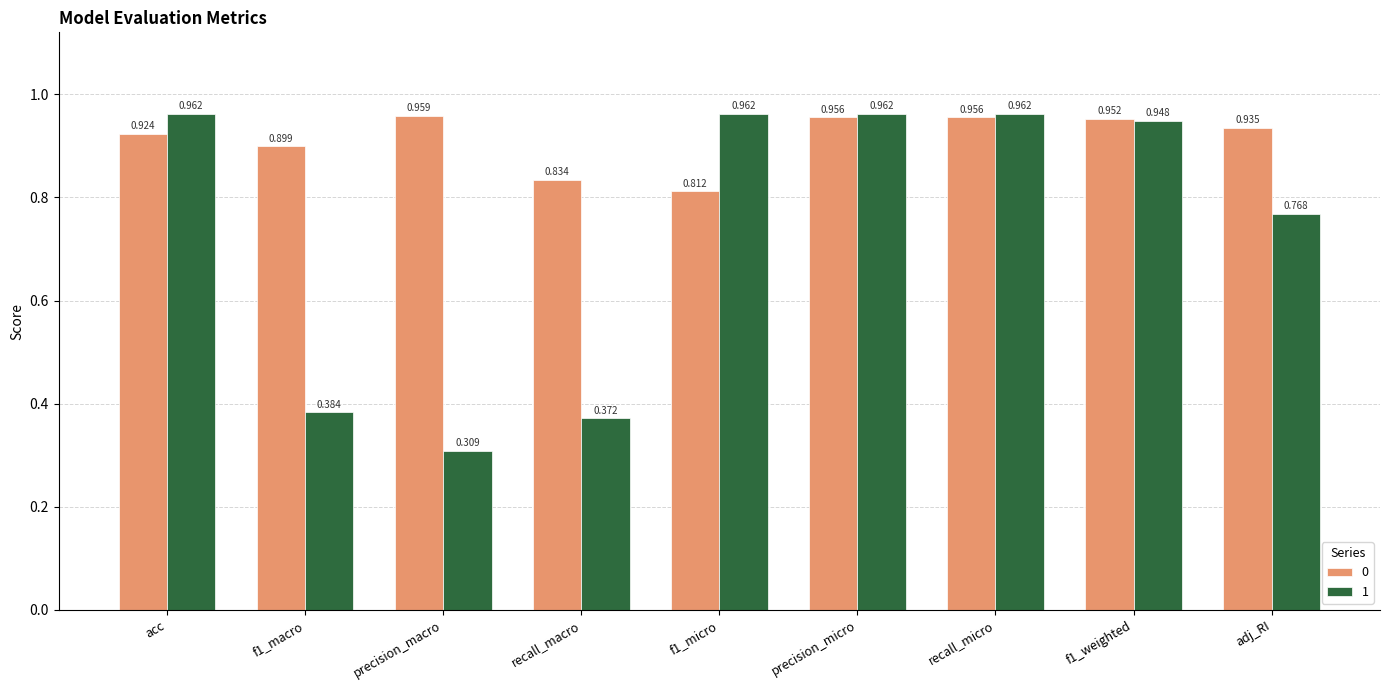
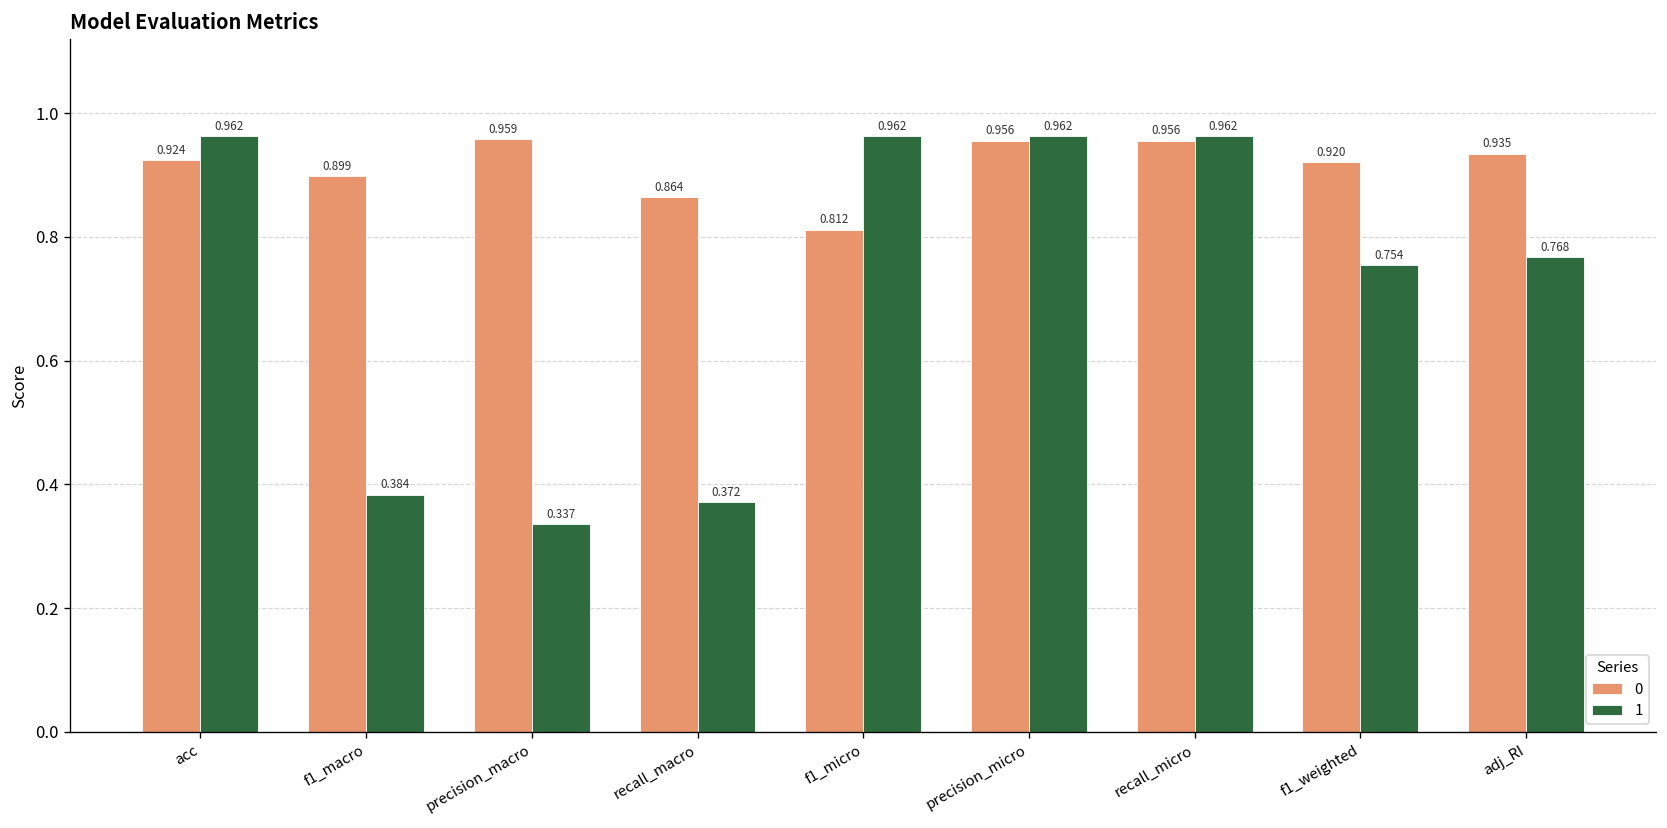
  {
    "0": {
      "acc": 0.924,
      "f1_macro": 0.899,
      "precision_macro": 0.959,
-     "recall_macro": 0.834,
+     "recall_macro": 0.864,
      "f1_micro": 0.812,
      "precision_micro": 0.956,
      "recall_micro": 0.956,
-     "f1_weighted": 0.952,
+     "f1_weighted": 0.920,
      "adj_RI": 0.935
    },
    "1": {
      "acc": 0.962,
      "f1_macro": 0.384,
-     "precision_macro": 0.309,
+     "precision_macro": 0.337,
      "recall_macro": 0.372,
      "f1_micro": 0.962,
      "precision_micro": 0.962,
      "recall_micro": 0.962,
-     "f1_weighted": 0.948,
+     "f1_weighted": 0.754,
      "adj_RI": 0.768
    }
  }
